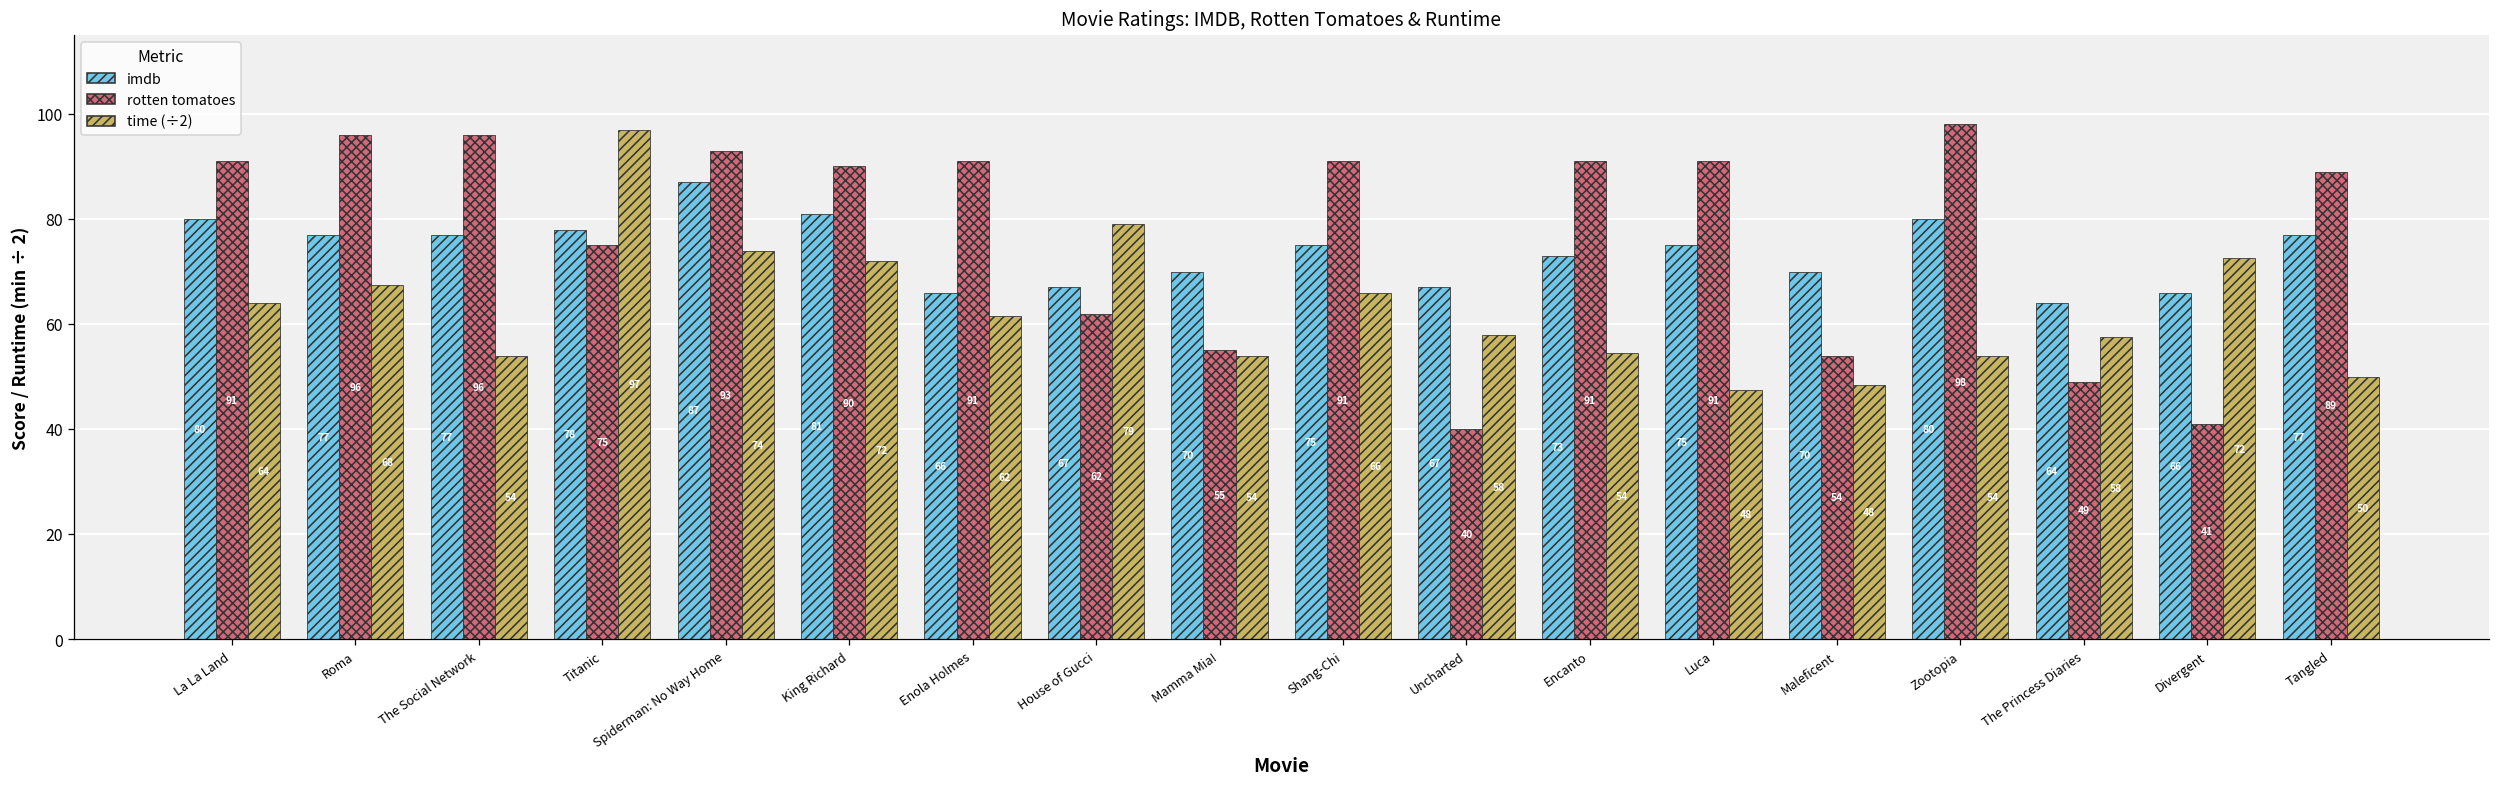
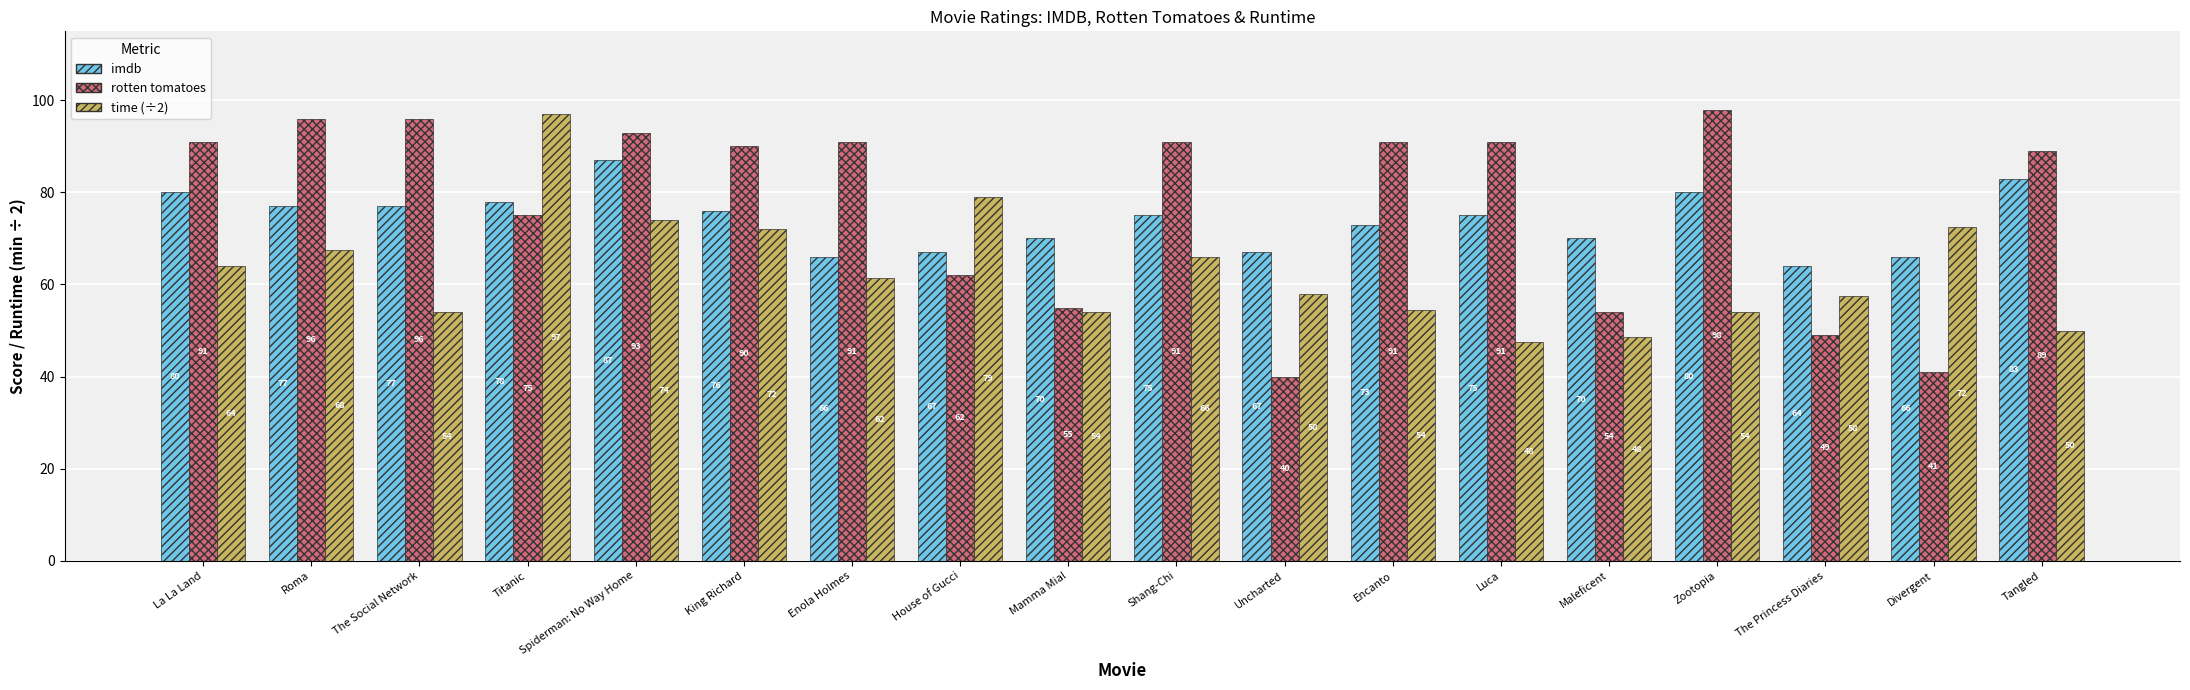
  {
    "imdb": {
      "La La Land": 80,
      "Roma": 77,
      "The Social Network": 77,
      "Titanic": 78,
      "Spiderman: No Way Home": 87,
-     "King Richard": 81,
+     "King Richard": 76,
      "Enola Holmes": 66,
      "House of Gucci": 67,
      "Mamma Mia!": 70,
      "Shang-Chi": 75,
      "Uncharted": 67,
      "Encanto": 73,
      "Luca": 75,
      "Maleficent": 70,
      "Zootopia": 80,
      "The Princess Diaries": 64,
      "Divergent": 66,
-     "Tangled": 77
+     "Tangled": 83
    },
    "rotten tomatoes": {
      "La La Land": 91,
      "Roma": 96,
      "The Social Network": 96,
      "Titanic": 75,
      "Spiderman: No Way Home": 93,
      "King Richard": 90,
      "Enola Holmes": 91,
      "House of Gucci": 62,
      "Mamma Mia!": 55,
      "Shang-Chi": 91,
      "Uncharted": 40,
      "Encanto": 91,
      "Luca": 91,
      "Maleficent": 54,
      "Zootopia": 98,
      "The Princess Diaries": 49,
      "Divergent": 41,
      "Tangled": 89
    },
    "time (÷2)": {
      "La La Land": 64,
      "Roma": 68,
      "The Social Network": 54,
      "Titanic": 97,
      "Spiderman: No Way Home": 74,
      "King Richard": 72,
      "Enola Holmes": 62,
      "House of Gucci": 79,
      "Mamma Mia!": 54,
      "Shang-Chi": 66,
      "Uncharted": 58,
      "Encanto": 54,
      "Luca": 48,
      "Maleficent": 48,
      "Zootopia": 54,
      "The Princess Diaries": 58,
      "Divergent": 72,
      "Tangled": 50
    }
  }
